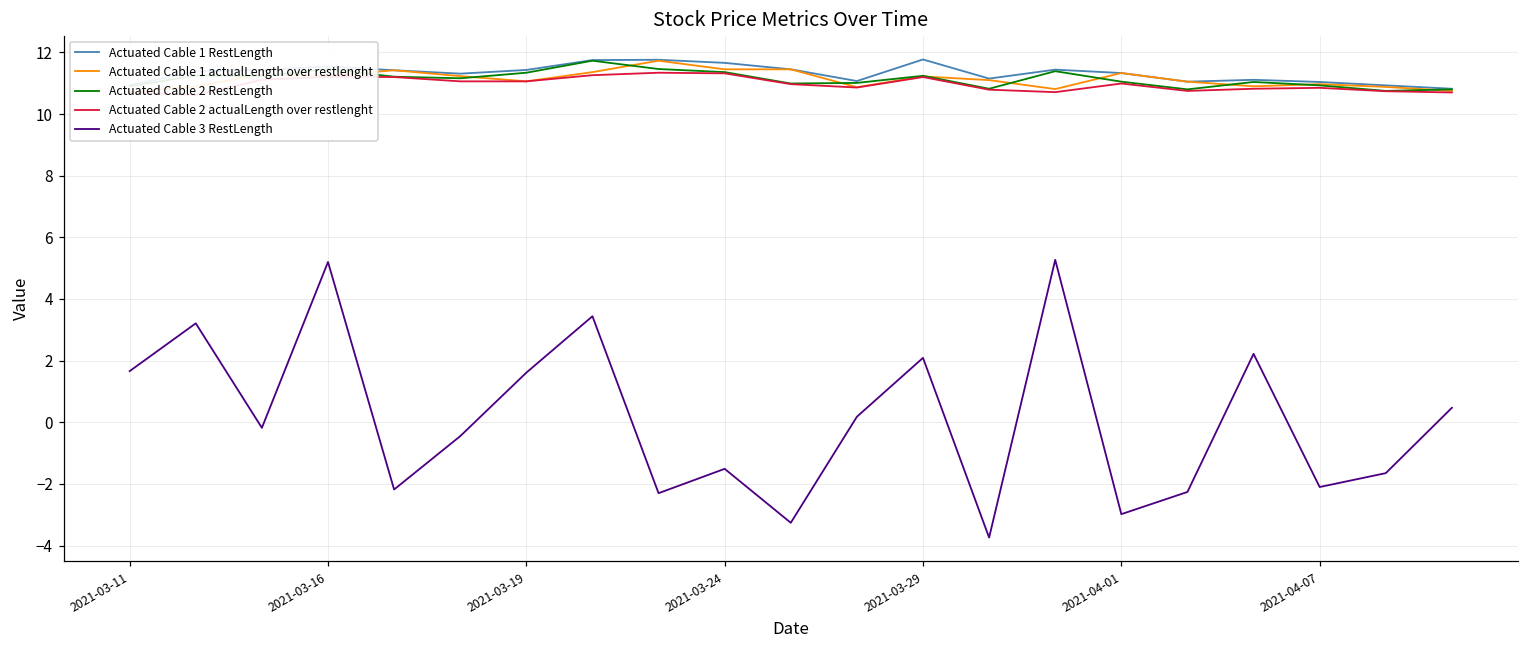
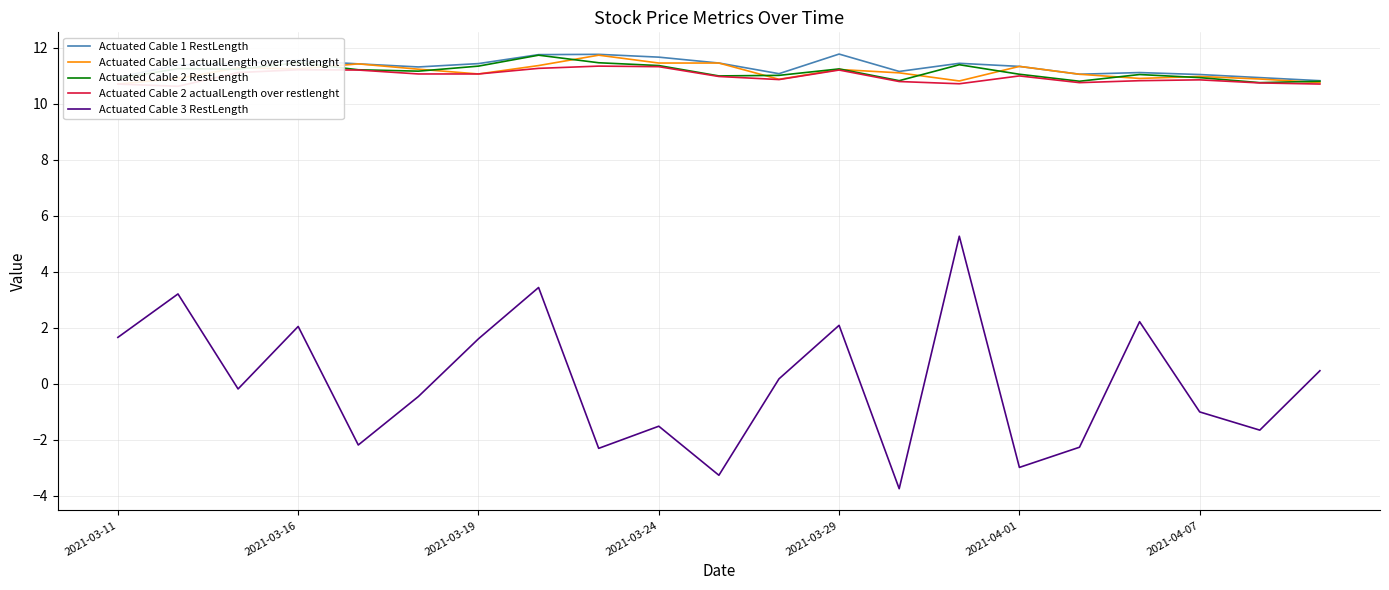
  {
    "Actuated Cable 1 RestLength": {
      "2021-03-24": 11.7,
      "2021-03-29": 11.8
    },
    "Actuated Cable 1 actualLength over restlenght": {
      "2021-03-24": 11.5
    },
    "Actuated Cable 3 RestLength": {
      "2021-03-11": 1.7,
-     "2021-03-16": 5.2,
+     "2021-03-16": 2.1,
      "2021-03-19": 1.6,
      "2021-03-24": -1.5,
      "2021-03-29": 2.1,
      "2021-04-01": -3.0,
-     "2021-04-07": -2.1
+     "2021-04-07": -1.0
    }
  }
